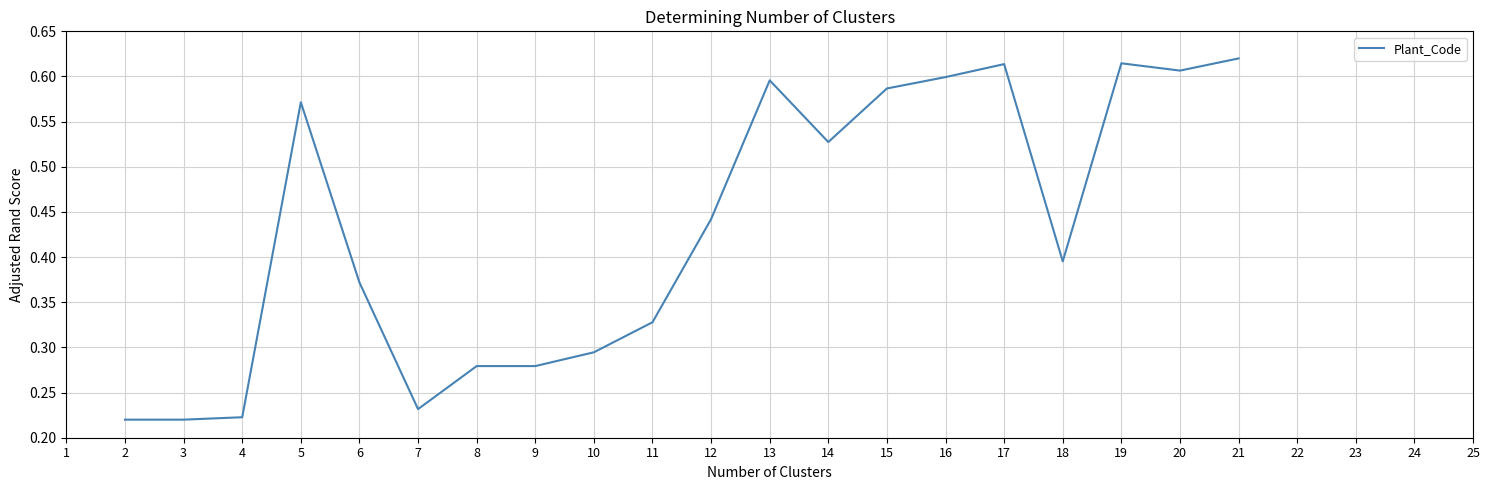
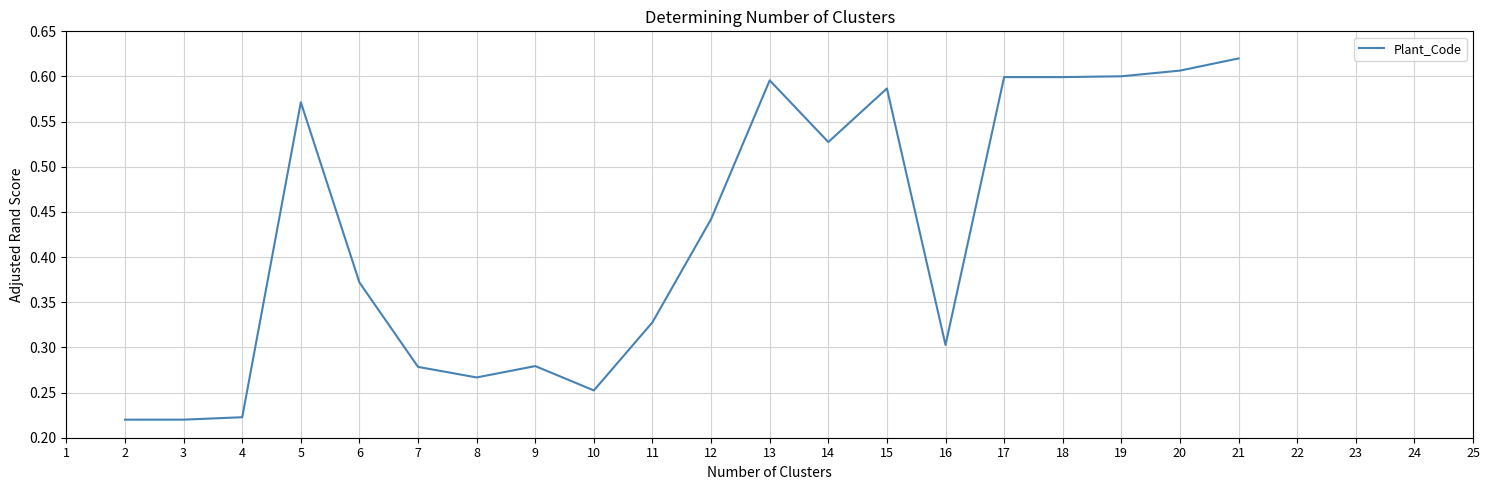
  {
    "2": 0.22,
    "3": 0.22,
    "4": 0.22,
    "5": 0.57,
    "6": 0.37,
-   "7": 0.23,
-   "8": 0.28,
+   "7": 0.28,
+   "8": 0.27,
    "9": 0.28,
-   "10": 0.29,
+   "10": 0.25,
    "11": 0.33,
    "12": 0.44,
    "13": 0.60,
    "14": 0.53,
    "15": 0.59,
-   "16": 0.60,
-   "17": 0.61,
-   "18": 0.40,
-   "19": 0.61,
+   "16": 0.30,
+   "17": 0.60,
+   "18": 0.60,
+   "19": 0.60,
    "20": 0.61,
    "21": 0.62
  }
